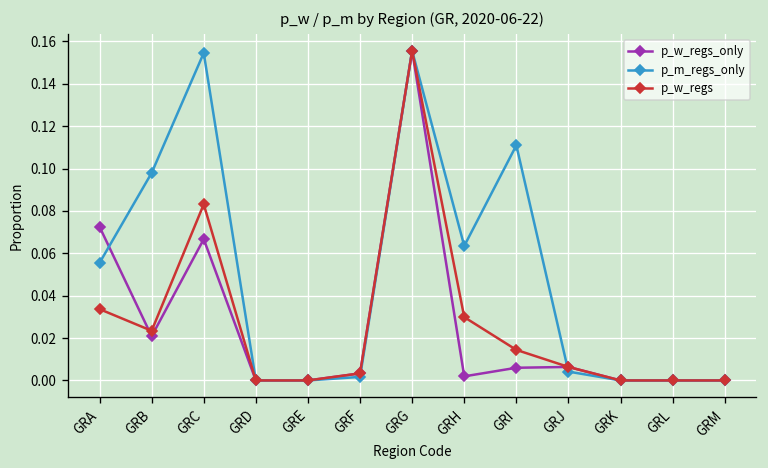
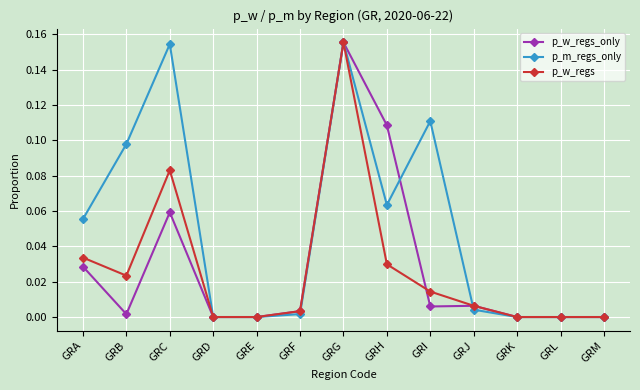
  {
    "p_w_regs_only": {
-     "GRA": 0.073,
-     "GRB": 0.021,
-     "GRC": 0.067,
-     "GRH": 0.002,
+     "GRA": 0.029,
+     "GRB": 0.002,
+     "GRC": 0.059,
+     "GRH": 0.109,
      "GRI": 0.006
    },
    "p_m_regs_only": {
      "GRA": 0.055,
      "GRB": 0.098,
      "GRC": 0.155,
      "GRF": 0.002,
      "GRH": 0.063,
      "GRI": 0.111,
      "GRJ": 0.004
    },
    "p_w_regs": {
      "GRA": 0.034,
      "GRB": 0.023,
      "GRC": 0.083,
      "GRH": 0.030,
      "GRI": 0.014
    }
  }
